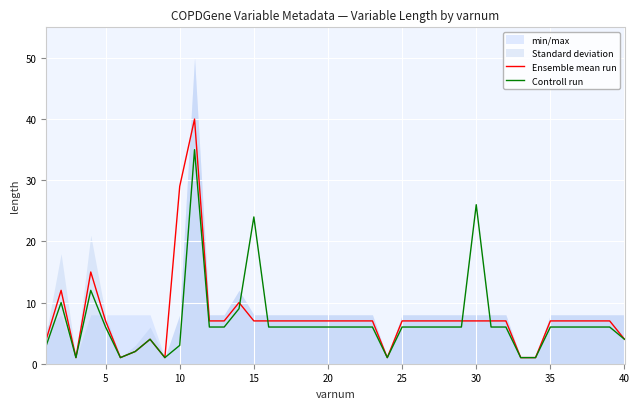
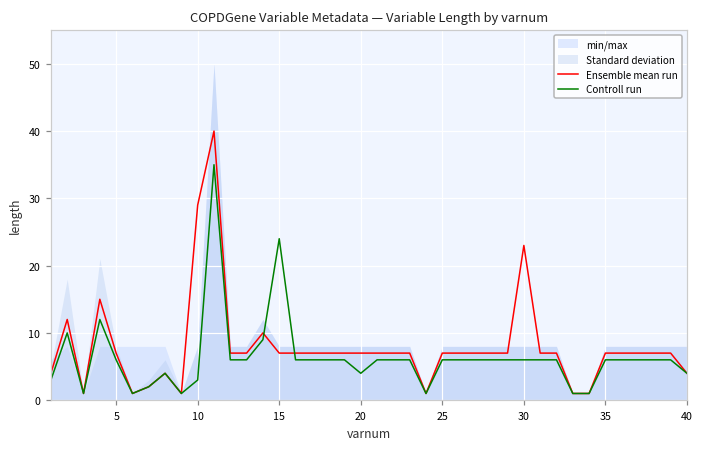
  {
    "Ensemble mean run": {
      "5": 7,
      "10": 29,
      "15": 7,
      "20": 7,
      "25": 7,
-     "30": 7,
+     "30": 23,
      "35": 7
    },
    "Controll run": {
      "5": 6,
      "10": 3,
      "15": 24,
-     "20": 6,
+     "20": 4,
      "25": 6,
-     "30": 26,
+     "30": 6,
      "35": 6
    }
  }
